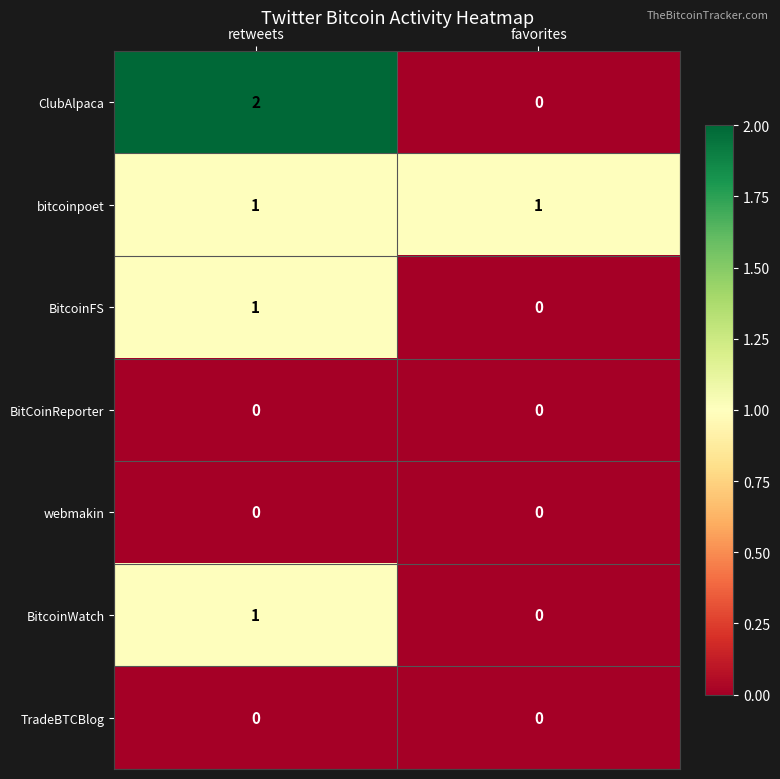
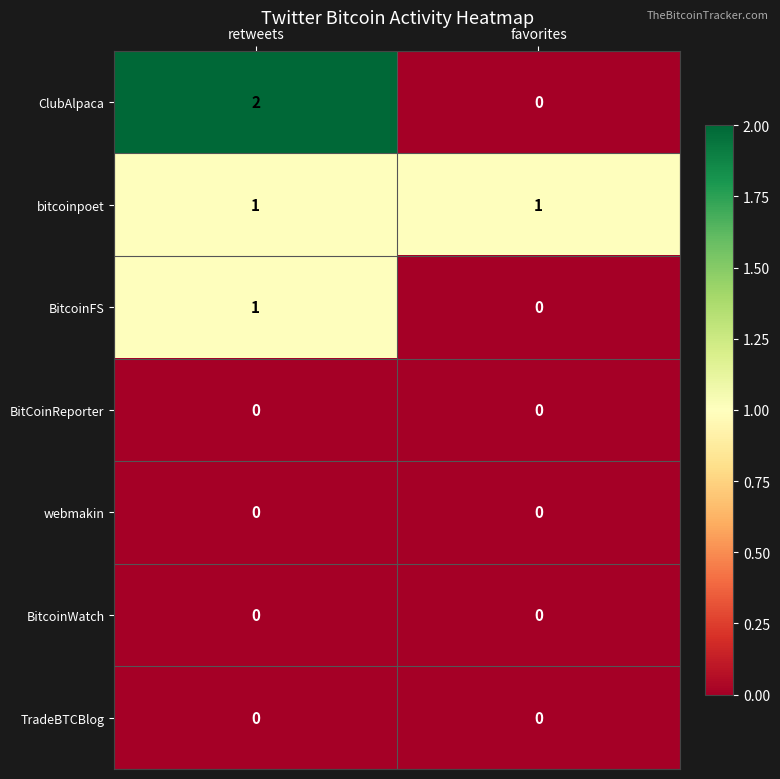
  {
    "ClubAlpaca": {
      "retweets": 2,
      "favorites": 0
    },
    "bitcoinpoet": {
      "retweets": 1,
      "favorites": 1
    },
    "BitcoinFS": {
      "retweets": 1,
      "favorites": 0
    },
    "BitCoinReporter": {
      "retweets": 0,
      "favorites": 0
    },
    "webmakin": {
      "retweets": 0,
      "favorites": 0
    },
    "BitcoinWatch": {
-     "retweets": 1,
+     "retweets": 0,
      "favorites": 0
    },
    "TradeBTCBlog": {
      "retweets": 0,
      "favorites": 0
    }
  }
